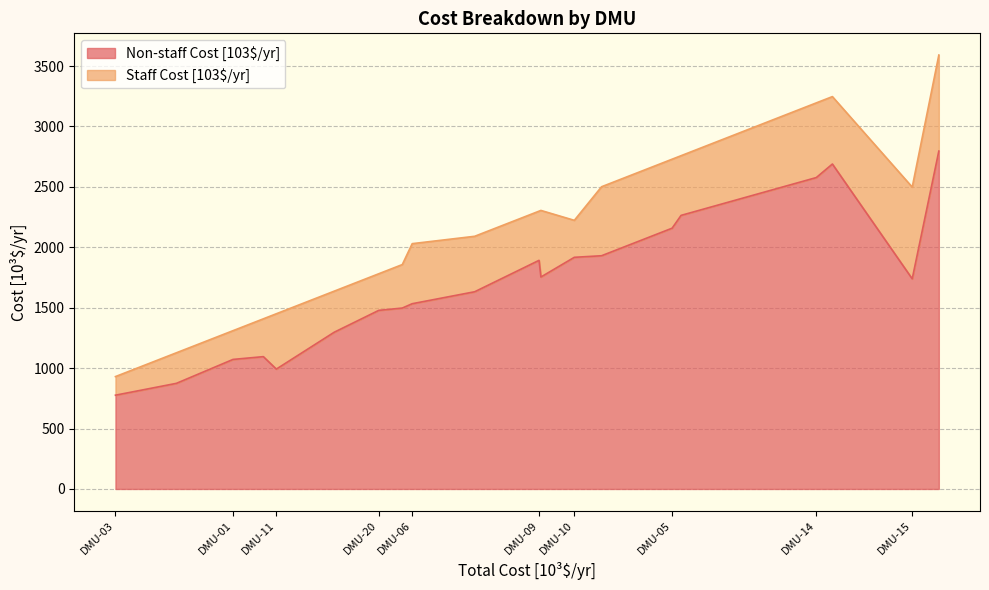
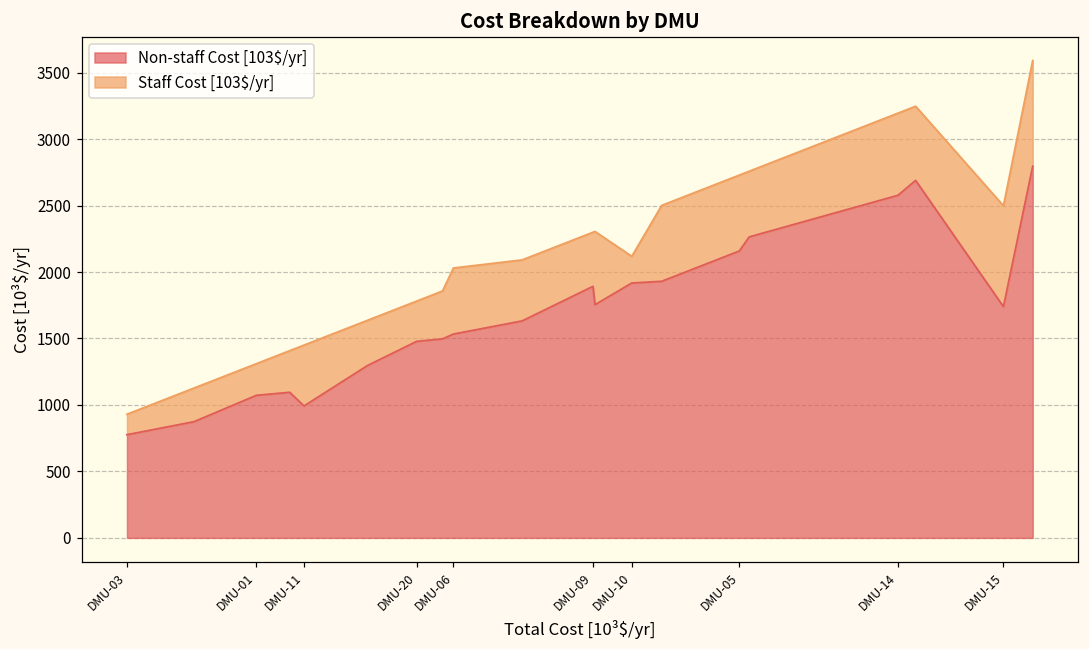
  {
    "Non-staff Cost [103$/yr]": {
      "DMU-03": 780,
      "DMU-01": 1070,
      "DMU-11": 990,
      "DMU-20": 1480,
      "DMU-06": 1530,
      "DMU-09": 1890,
      "DMU-10": 1920,
      "DMU-05": 2160,
      "DMU-14": 2580,
      "DMU-15": 1740
    },
    "Staff Cost [103$/yr]": {
      "DMU-03": 150,
      "DMU-01": 240,
      "DMU-11": 460,
      "DMU-20": 300,
      "DMU-06": 500,
      "DMU-09": 410,
-     "DMU-10": 310,
+     "DMU-10": 200,
      "DMU-05": 570,
      "DMU-14": 620,
      "DMU-15": 760
    }
  }
